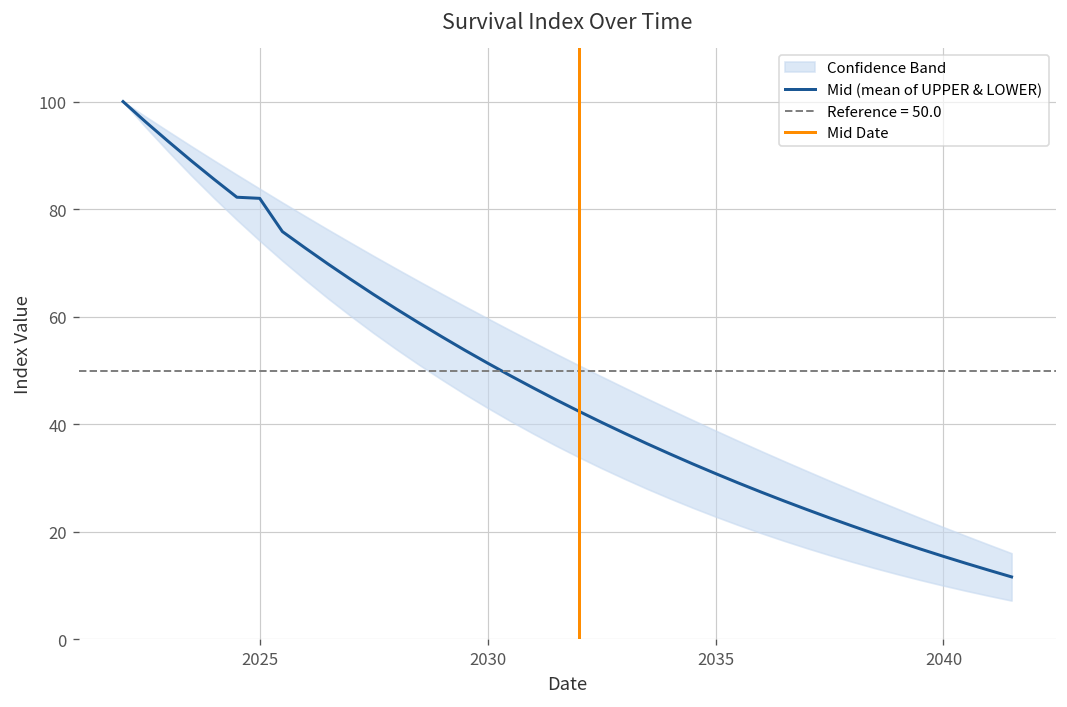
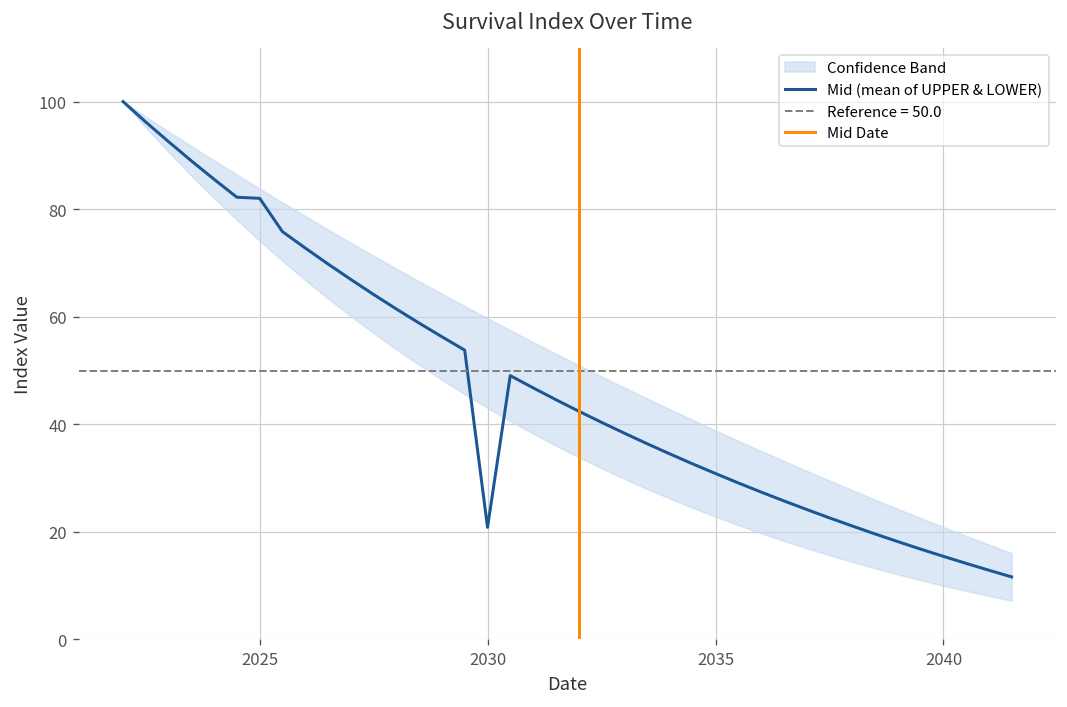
  {
    "Mid (mean of UPPER & LOWER)": {
      "2025": 82,
-     "2030": 51,
+     "2030": 21,
      "2035": 31,
      "2040": 15
    }
  }
